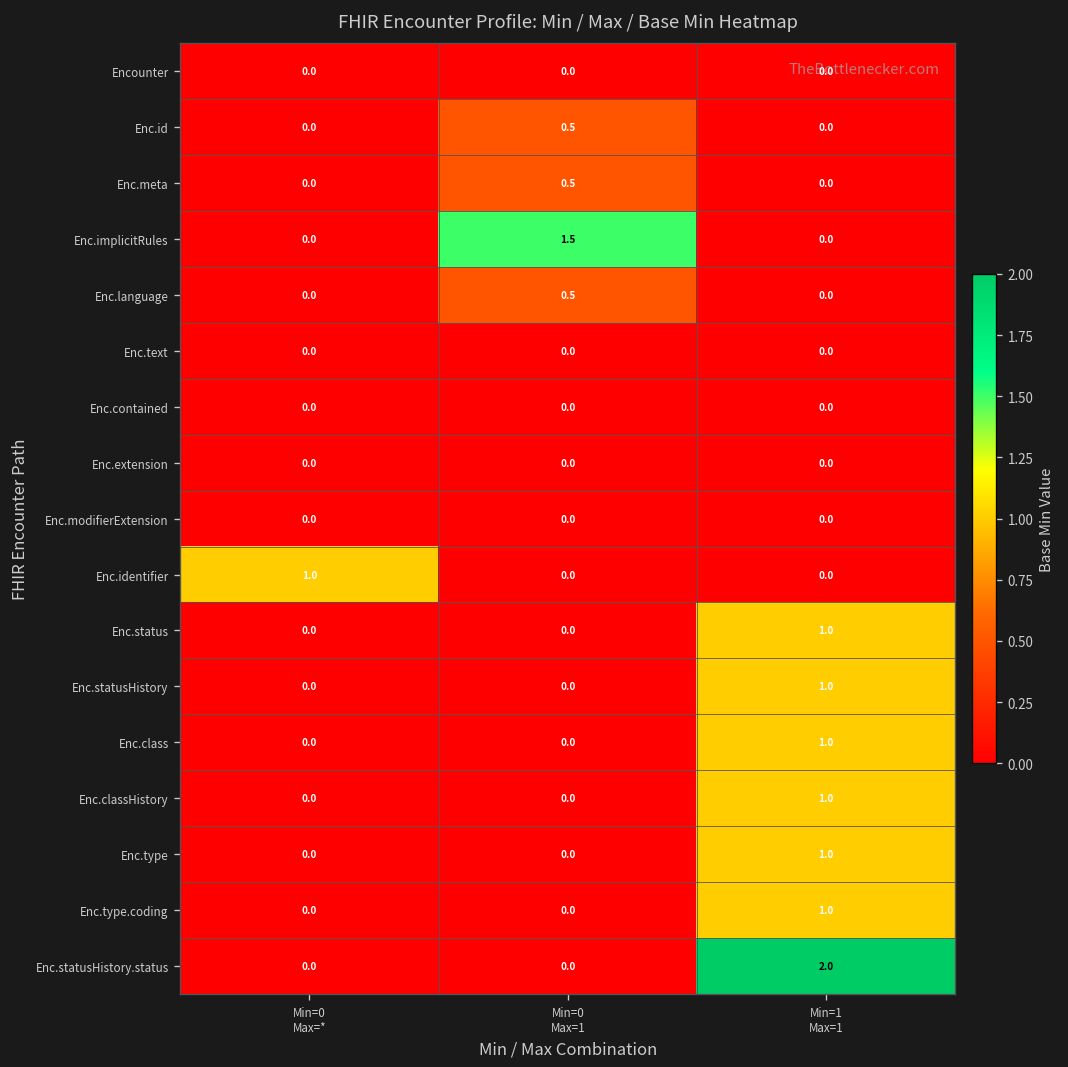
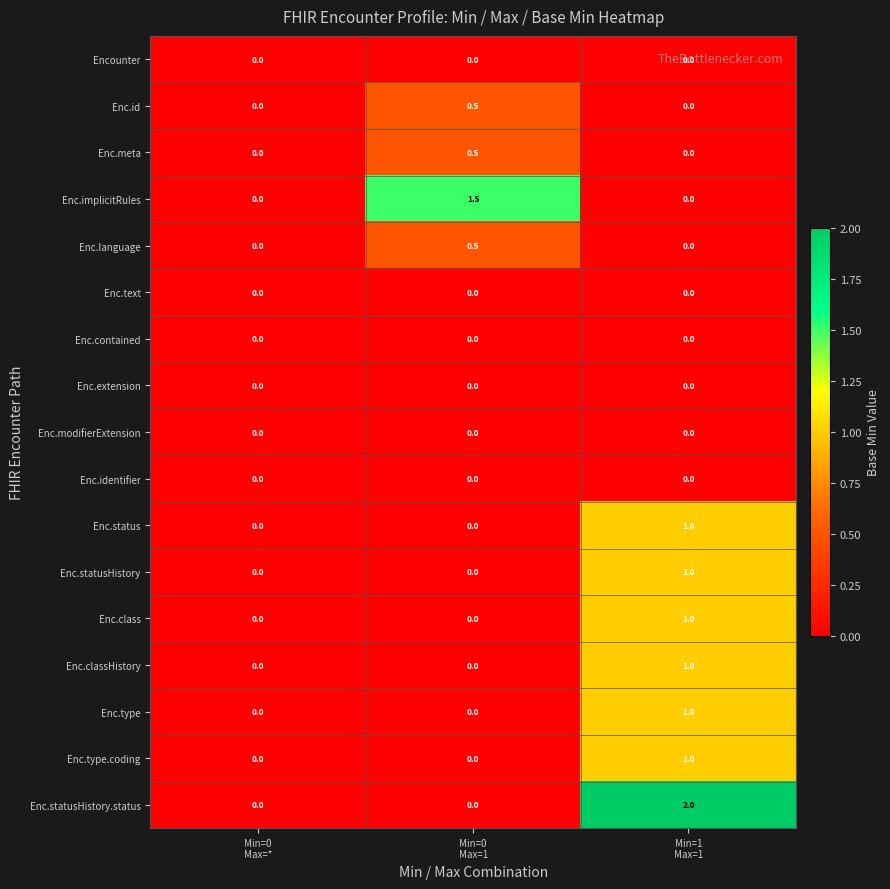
  {
    "Encounter": {
      "Min=0 Max=*": 0.0,
      "Min=0 Max=1": 0.0
    },
    "Enc.id": {
      "Min=0 Max=*": 0.0,
      "Min=0 Max=1": 0.5,
      "Min=1 Max=1": 0.0
    },
    "Enc.meta": {
      "Min=0 Max=*": 0.0,
      "Min=0 Max=1": 0.5,
      "Min=1 Max=1": 0.0
    },
    "Enc.implicitRules": {
      "Min=0 Max=*": 0.0,
      "Min=0 Max=1": 1.5,
      "Min=1 Max=1": 0.0
    },
    "Enc.language": {
      "Min=0 Max=*": 0.0,
      "Min=0 Max=1": 0.5,
      "Min=1 Max=1": 0.0
    },
    "Enc.text": {
      "Min=0 Max=*": 0.0,
      "Min=0 Max=1": 0.0,
      "Min=1 Max=1": 0.0
    },
    "Enc.contained": {
      "Min=0 Max=*": 0.0,
      "Min=0 Max=1": 0.0,
      "Min=1 Max=1": 0.0
    },
    "Enc.extension": {
      "Min=0 Max=*": 0.0,
      "Min=0 Max=1": 0.0,
      "Min=1 Max=1": 0.0
    },
    "Enc.modifierExtension": {
      "Min=0 Max=*": 0.0,
      "Min=0 Max=1": 0.0,
      "Min=1 Max=1": 0.0
    },
    "Enc.identifier": {
-     "Min=0 Max=*": 1.0,
+     "Min=0 Max=*": 0.0,
      "Min=0 Max=1": 0.0,
      "Min=1 Max=1": 0.0
    },
    "Enc.status": {
      "Min=0 Max=*": 0.0,
      "Min=0 Max=1": 0.0,
      "Min=1 Max=1": 1.0
    },
    "Enc.statusHistory": {
      "Min=0 Max=*": 0.0,
      "Min=0 Max=1": 0.0,
      "Min=1 Max=1": 1.0
    },
    "Enc.class": {
      "Min=0 Max=*": 0.0,
      "Min=0 Max=1": 0.0,
      "Min=1 Max=1": 1.0
    },
    "Enc.classHistory": {
      "Min=0 Max=*": 0.0,
      "Min=0 Max=1": 0.0,
      "Min=1 Max=1": 1.0
    },
    "Enc.type": {
      "Min=0 Max=*": 0.0,
      "Min=0 Max=1": 0.0,
      "Min=1 Max=1": 1.0
    },
    "Enc.type.coding": {
      "Min=0 Max=*": 0.0,
      "Min=0 Max=1": 0.0,
      "Min=1 Max=1": 1.0
    },
    "Enc.statusHistory.status": {
      "Min=0 Max=*": 0.0,
      "Min=0 Max=1": 0.0,
      "Min=1 Max=1": 2.0
    }
  }
